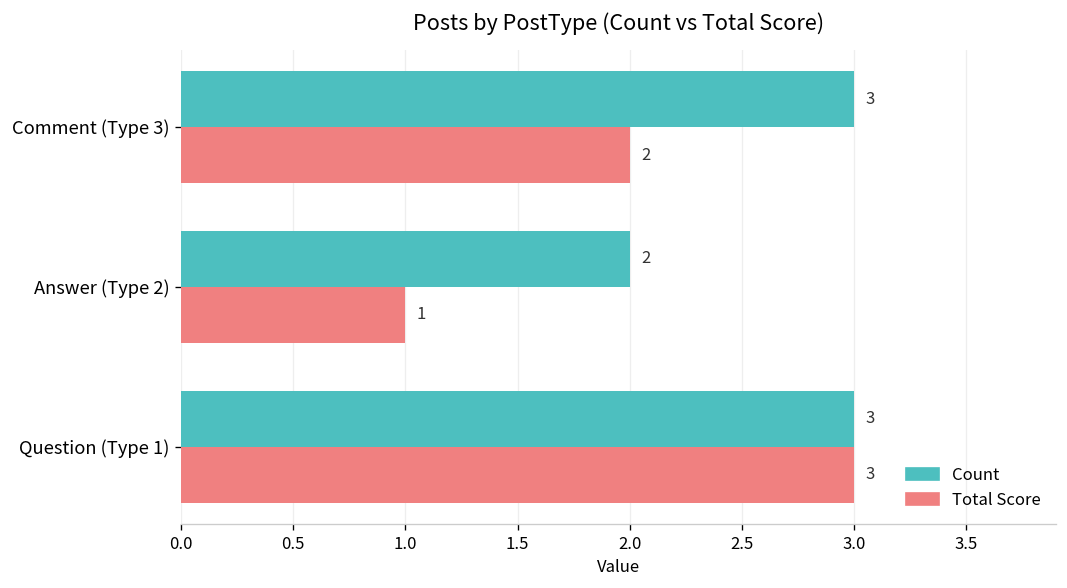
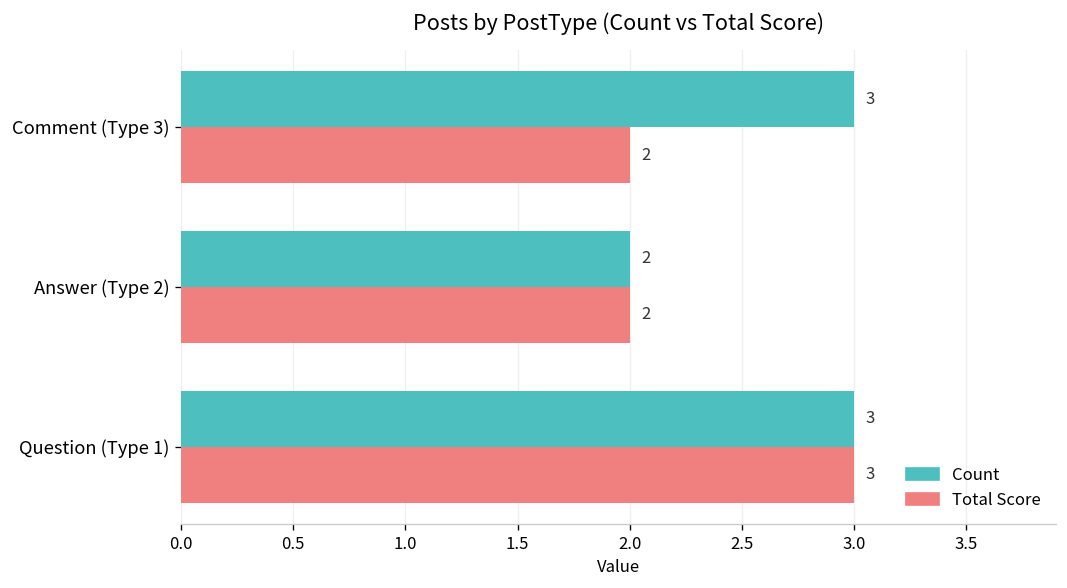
  {
    "Count": {
      "Comment (Type 3)": 3,
      "Answer (Type 2)": 2,
      "Question (Type 1)": 3
    },
    "Total Score": {
      "Comment (Type 3)": 2,
-     "Answer (Type 2)": 1,
+     "Answer (Type 2)": 2,
      "Question (Type 1)": 3
    }
  }
